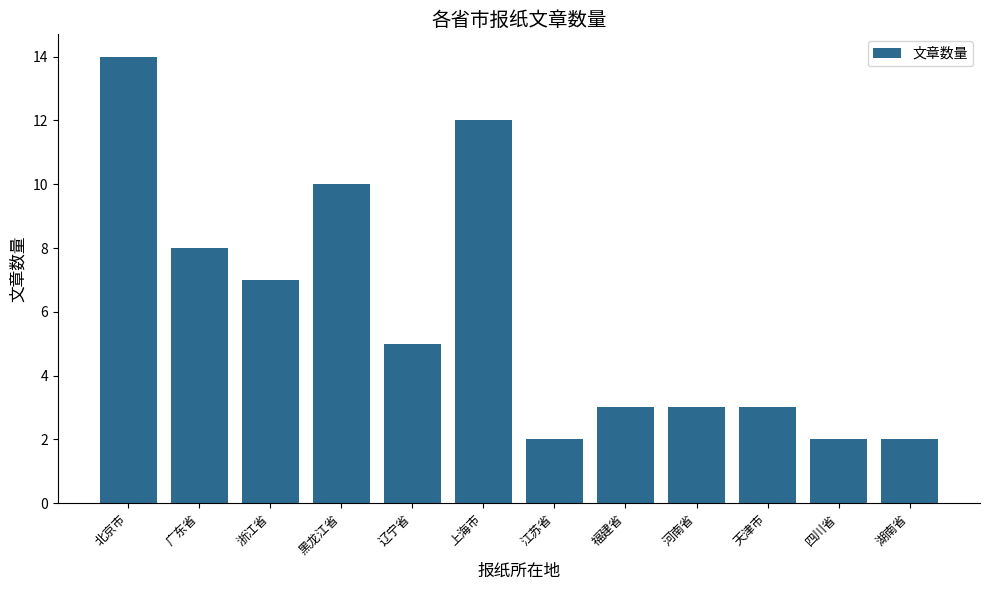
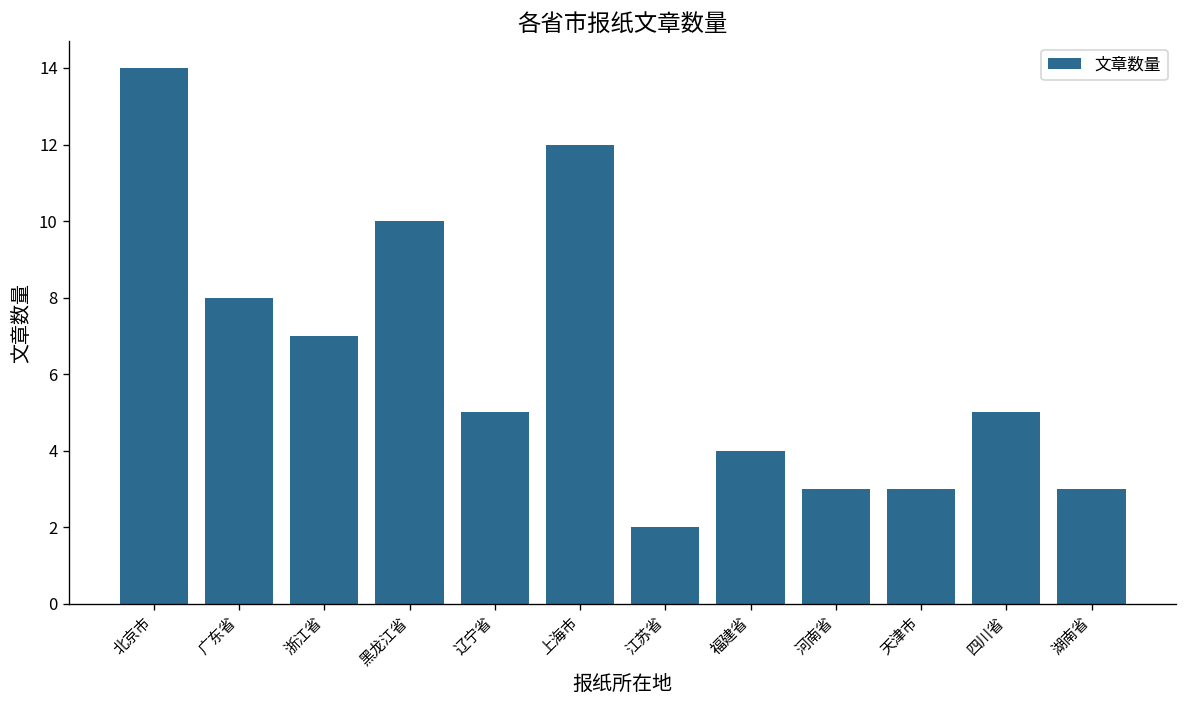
  {
    "北京市": 14,
    "广东省": 8,
    "浙江省": 7,
    "黑龙江省": 10,
    "辽宁省": 5,
    "上海市": 12,
    "江苏省": 2,
-   "福建省": 3,
+   "福建省": 4,
    "河南省": 3,
    "天津市": 3,
-   "四川省": 2,
-   "湖南省": 2
+   "四川省": 5,
+   "湖南省": 3
  }
